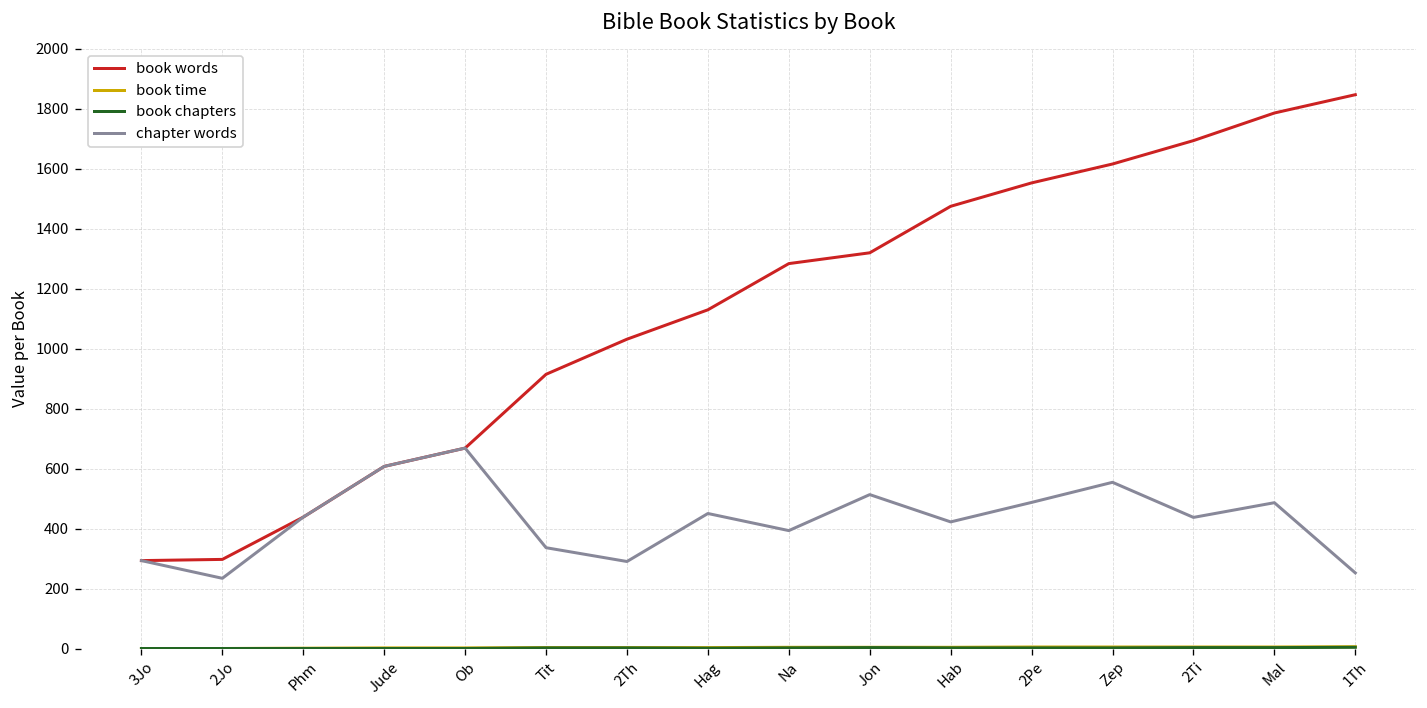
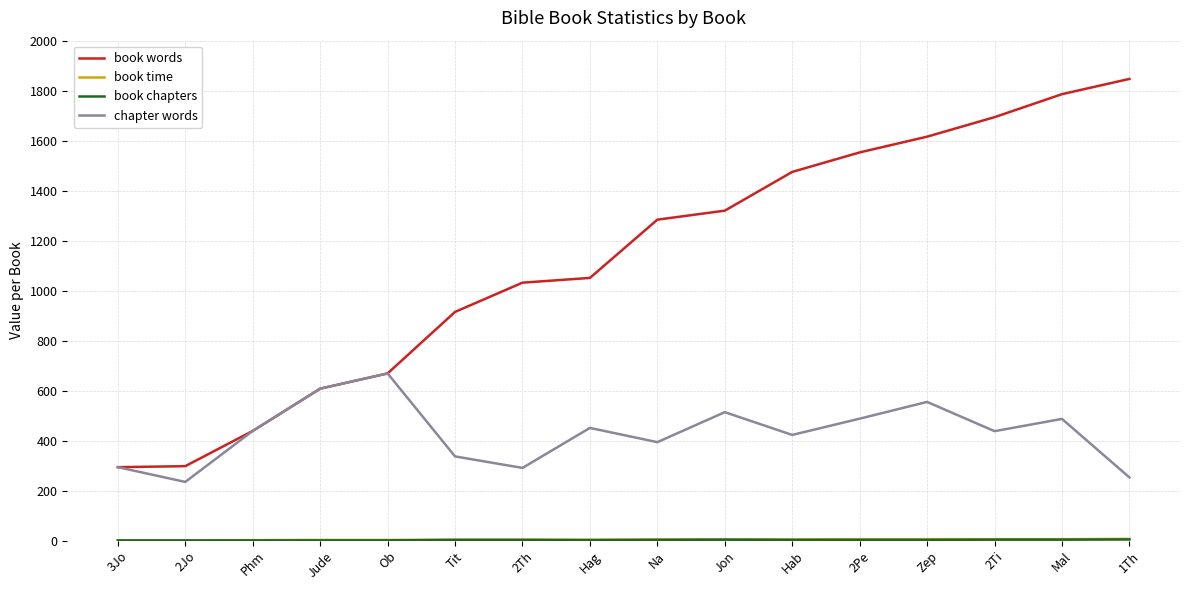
  {
    "book words": {
      "2Jo": 300,
      "Tit": 920,
      "2Th": 1030,
-     "Hag": 1130,
+     "Hag": 1050,
      "Na": 1280,
      "Jon": 1320,
      "Hab": 1480,
      "2Pe": 1550,
      "Zep": 1620,
      "2Ti": 1690,
      "Mal": 1790,
      "1Th": 1850
    },
    "chapter words": {
      "2Jo": 240,
      "Tit": 340,
      "2Th": 290,
      "Hag": 450,
      "Na": 390,
      "Jon": 510,
      "Hab": 420,
      "2Pe": 490,
      "Zep": 560,
      "2Ti": 440,
      "Mal": 490,
      "1Th": 250
    }
  }
